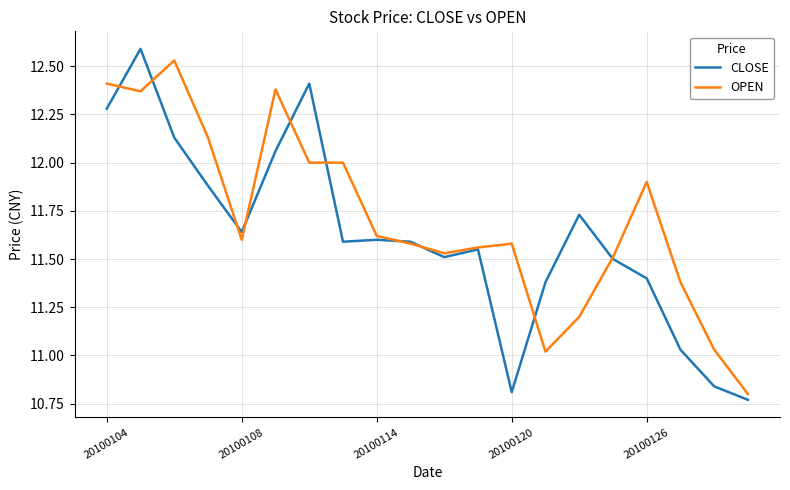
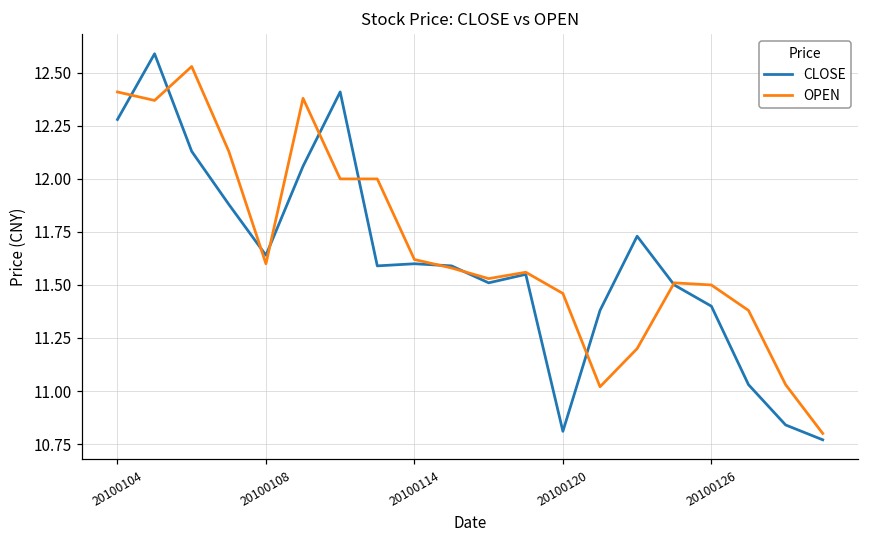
  {
    "CLOSE": {
      "20100104": 12.28,
      "20100108": 11.64,
      "20100114": 11.60,
      "20100120": 10.81,
      "20100126": 11.40
    },
    "OPEN": {
      "20100104": 12.41,
      "20100108": 11.60,
      "20100114": 11.62,
-     "20100120": 11.58,
-     "20100126": 11.9
+     "20100120": 11.46,
+     "20100126": 11.5
    }
  }
